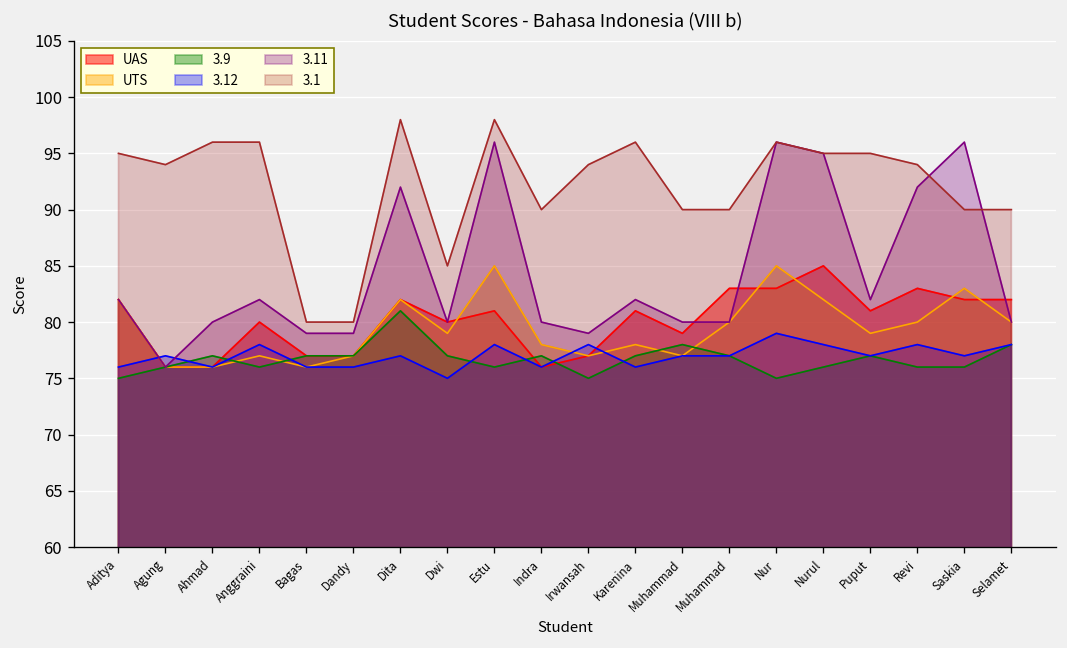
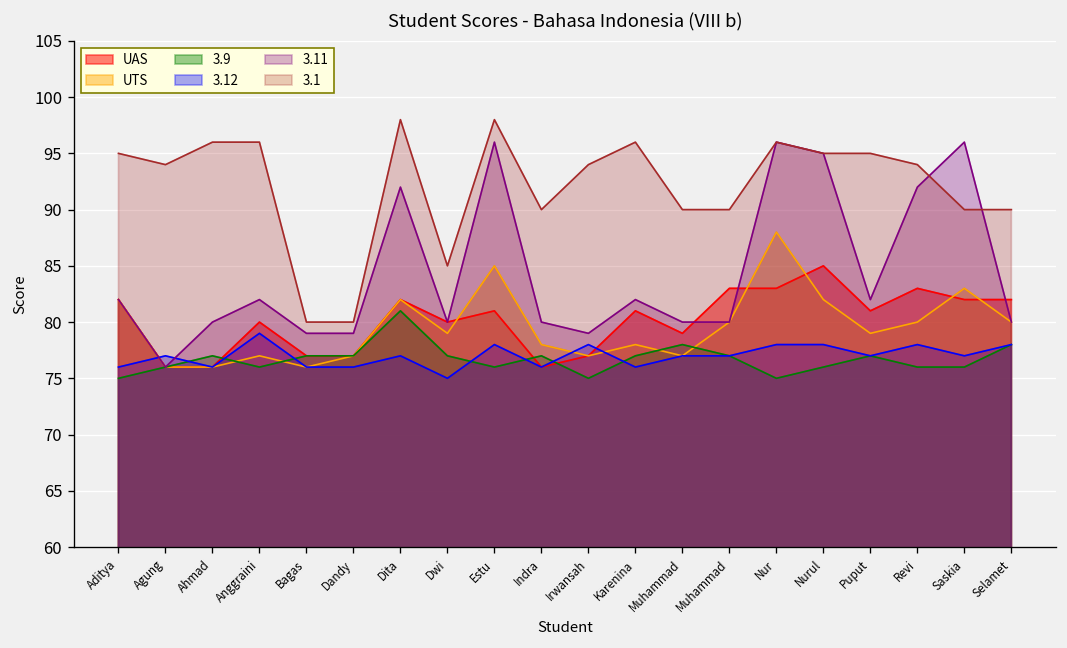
  {
    "UAS": {
      "Anggraini": 80,
      "Estu": 81,
      "Karenina": 81,
      "Nur": 83,
      "Nurul": 85,
      "Puput": 81,
      "Revi": 83,
      "Saskia": 82,
      "Selamet": 82
    },
    "UTS": {
      "Anggraini": 77,
      "Dwi": 79,
      "Estu": 85,
      "Indra": 78,
      "Karenina": 78,
-     "Nur": 85,
+     "Nur": 88,
      "Nurul": 82,
      "Puput": 79,
      "Revi": 80,
      "Saskia": 83
    },
    "3.9": {
      "Aditya": 75,
      "Ahmad": 77,
      "Anggraini": 76,
      "Dita": 81,
      "Dwi": 77,
      "Estu": 76,
      "Indra": 77,
      "Irwansah": 75,
      "Karenina": 77,
      "Nur": 75,
      "Nurul": 76,
      "Revi": 76,
      "Saskia": 76
    },
    "3.12": {
      "Aditya": 76,
      "Agung": 77,
-     "Anggraini": 78,
+     "Anggraini": 79,
      "Dandy": 76,
      "Dita": 77,
      "Dwi": 75,
      "Estu": 78,
      "Irwansah": 78,
      "Karenina": 76,
-     "Nur": 79,
+     "Nur": 78,
      "Nurul": 78,
      "Revi": 78,
      "Saskia": 77
    }
  }
